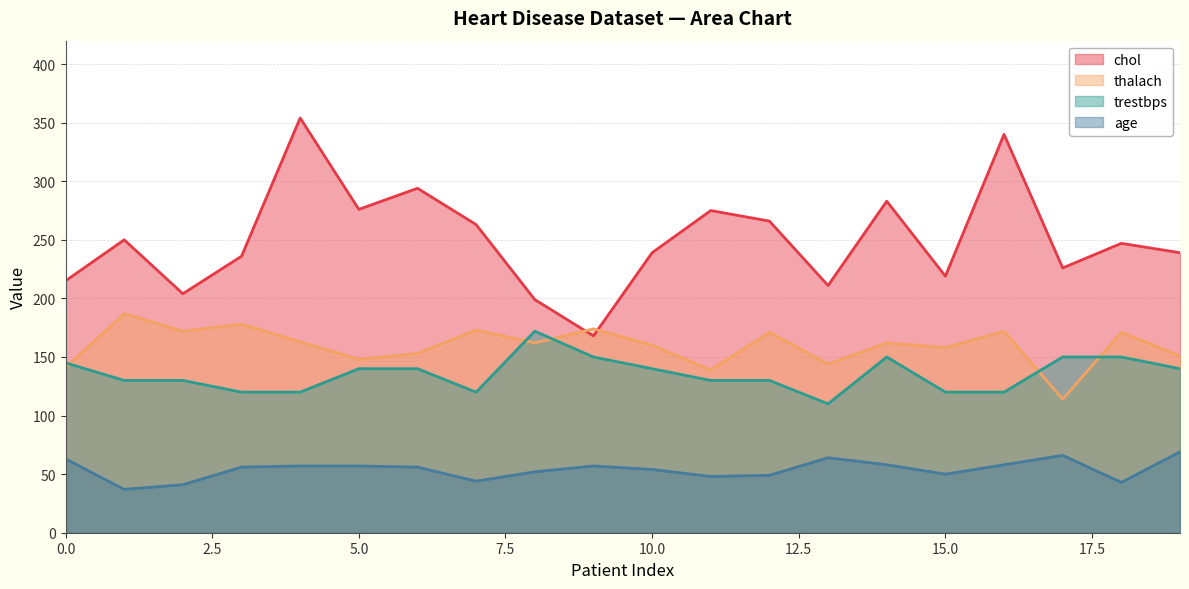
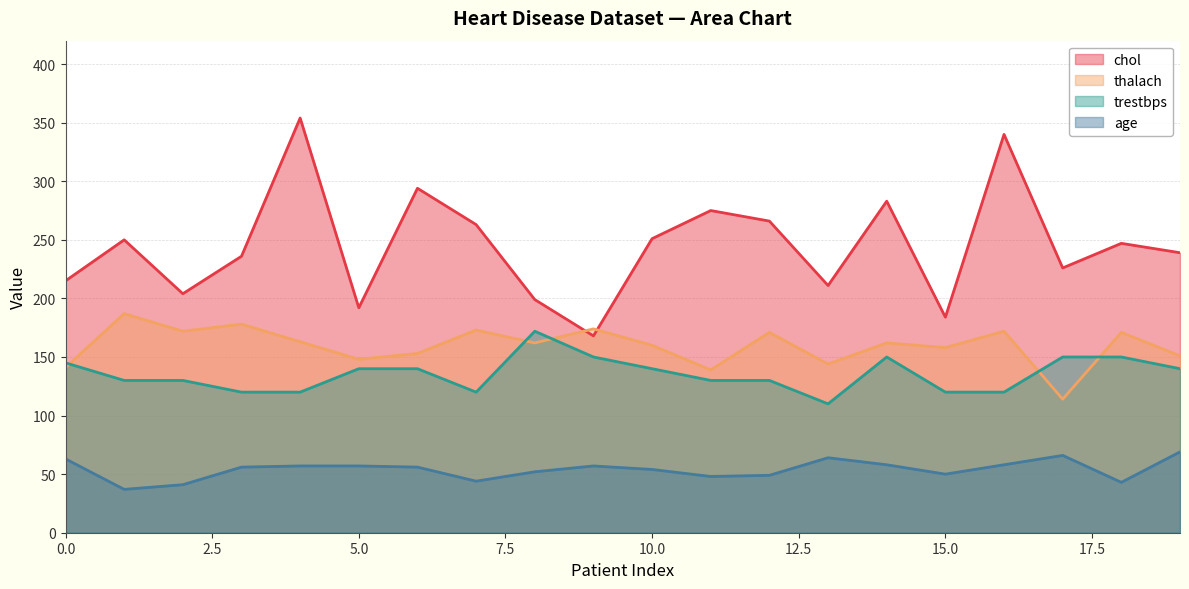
  {
    "chol": {
      "0.0": 215,
-     "5.0": 276,
-     "10.0": 239,
-     "15.0": 219
+     "5.0": 192,
+     "10.0": 251,
+     "15.0": 184
    },
    "thalach": {
      "0.0": 141,
      "5.0": 148,
      "10.0": 160,
      "15.0": 158
    }
  }
